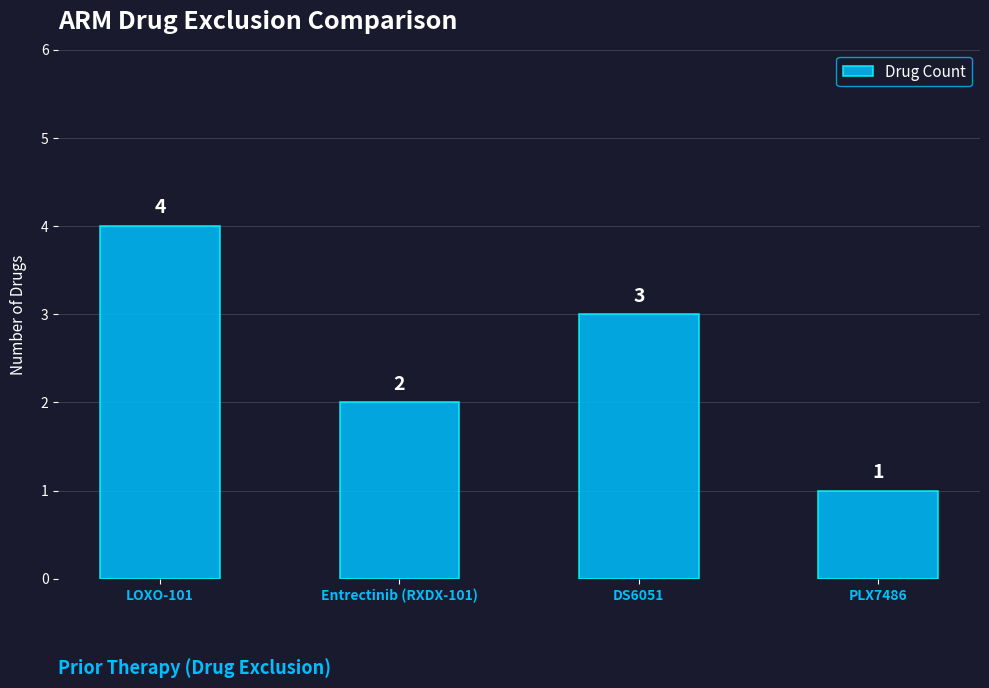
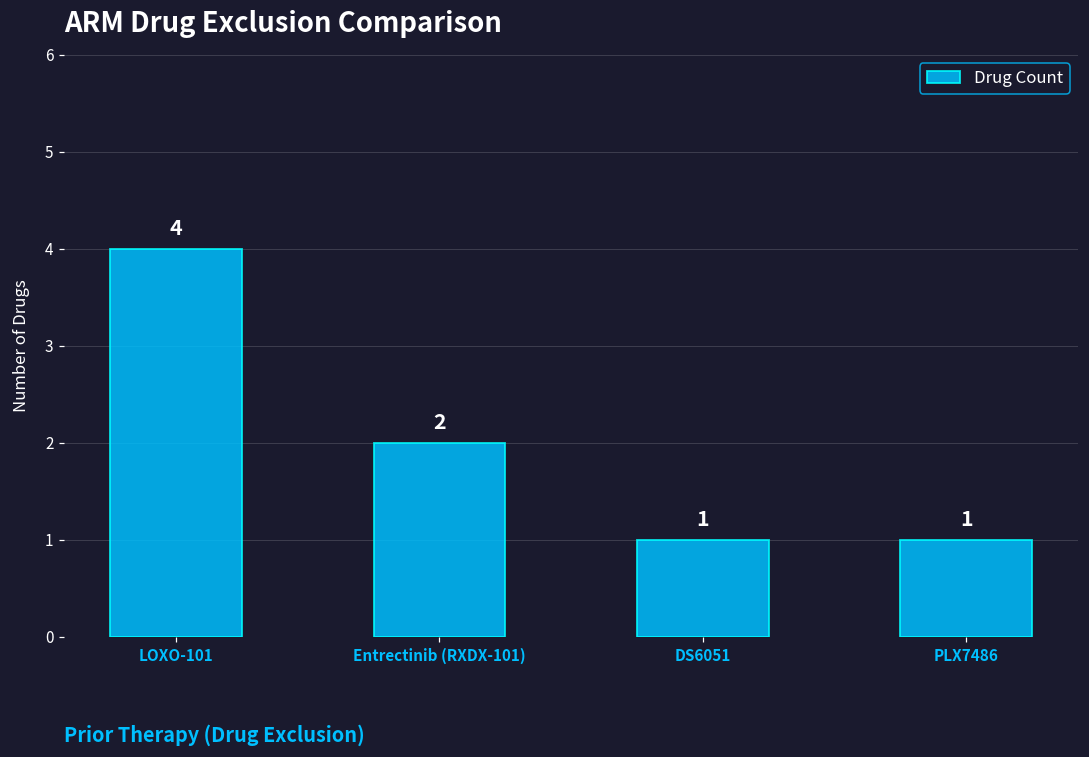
  {
    "LOXO-101": 4,
    "Entrectinib (RXDX-101)": 2,
-   "DS6051": 3,
+   "DS6051": 1,
    "PLX7486": 1
  }
